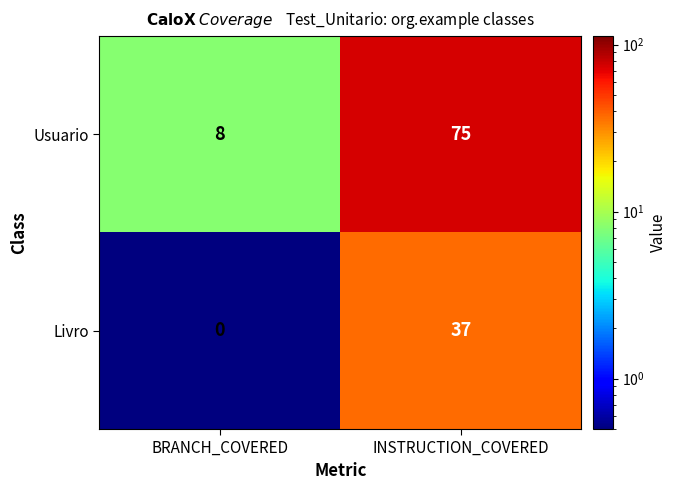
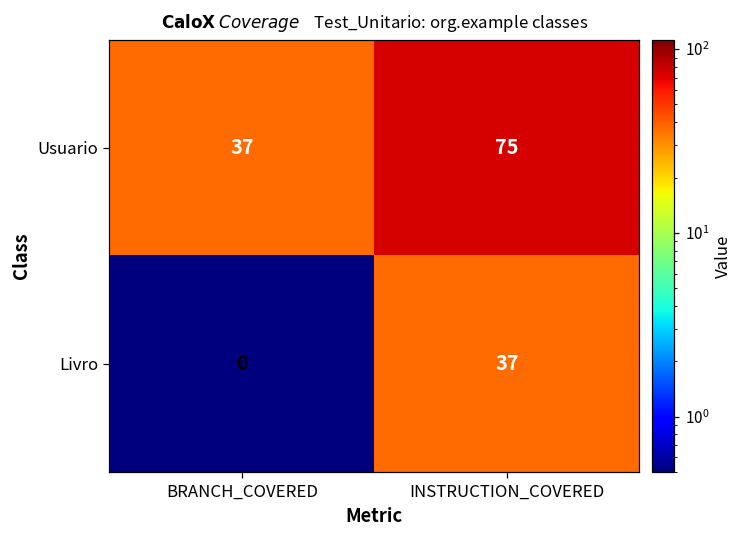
  {
    "Usuario": {
-     "BRANCH_COVERED": 8,
+     "BRANCH_COVERED": 37,
      "INSTRUCTION_COVERED": 75
    },
    "Livro": {
      "BRANCH_COVERED": 0,
      "INSTRUCTION_COVERED": 37
    }
  }
